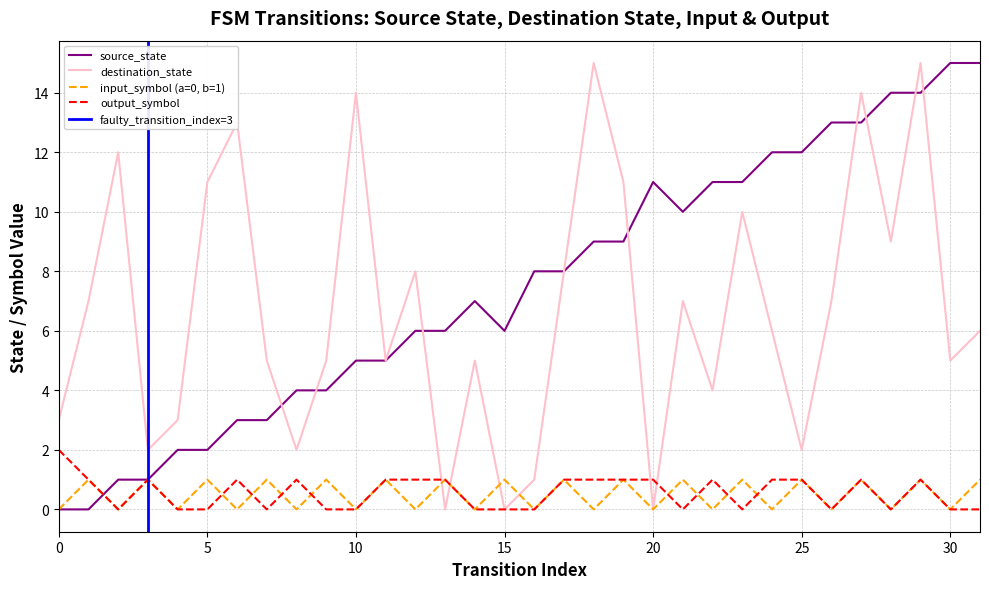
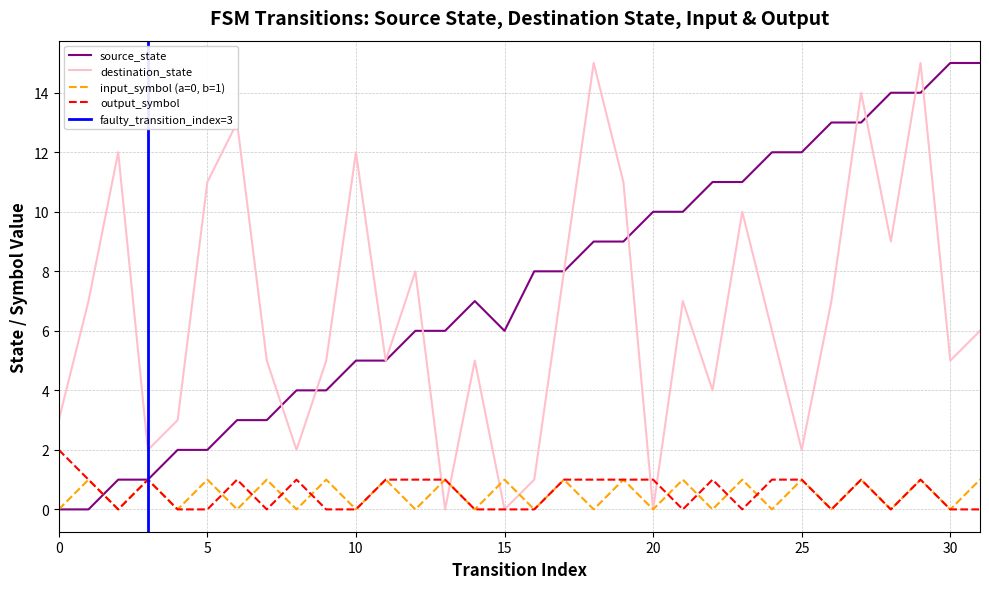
  {
    "source_state": {
      "5": 2,
      "10": 5,
      "15": 6,
-     "20": 11,
+     "20": 10,
      "25": 12,
      "30": 15
    },
    "destination_state": {
      "0": 3,
      "5": 11,
-     "10": 14,
+     "10": 12,
      "25": 2,
      "30": 5
    },
    "input_symbol (a=0, b=1)": {
      "5": 1,
      "15": 1
    },
    "output_symbol": {
      "0": 2,
      "5": 0,
      "20": 1
    }
  }
